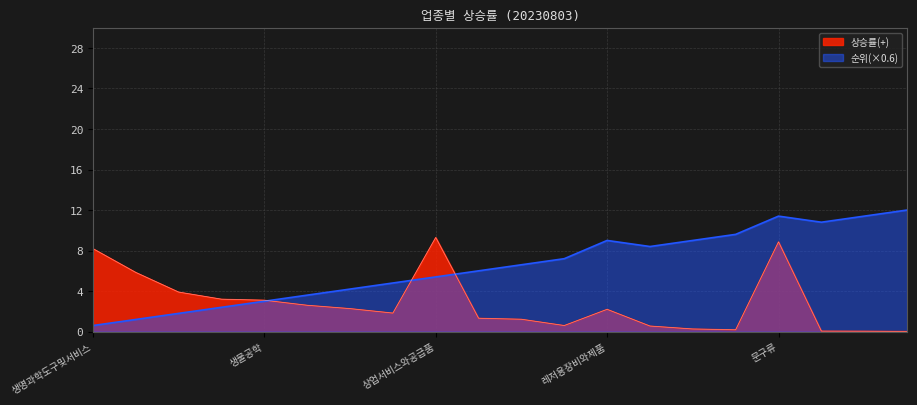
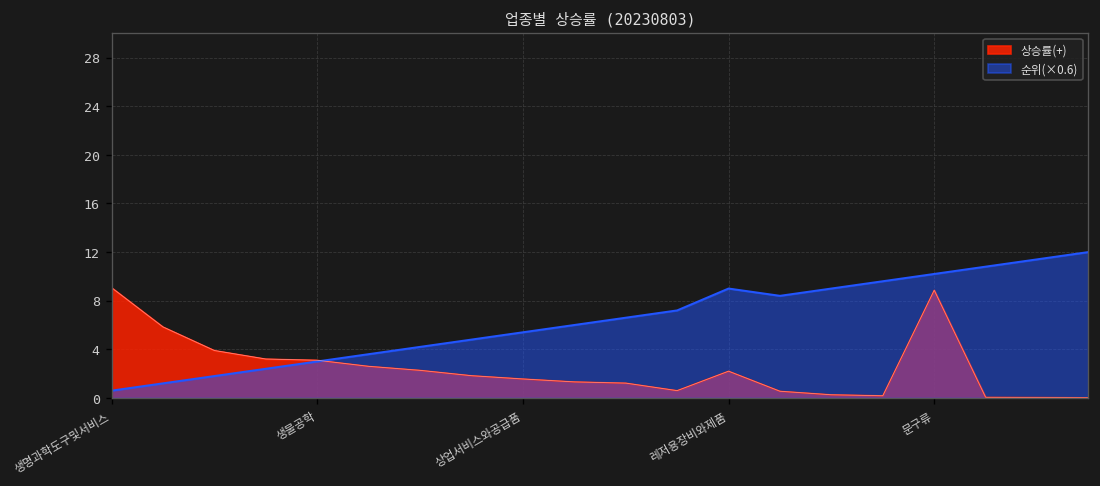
  {
    "상승률(+)": {
-     "생명과학도구및서비스": 8.2,
-     "상업서비스와공급품": 9.3,
+     "생명과학도구및서비스": 9.1,
+     "상업서비스와공급품": 1.6,
      "레저용장비와제품": 2.2,
      "문구류": 8.9
    },
    "순위(×0.6)": {
      "생명과학도구및서비스": 0.6,
      "상업서비스와공급품": 5.4,
      "레저용장비와제품": 9.0,
-     "문구류": 11.4
+     "문구류": 10.2
    }
  }
